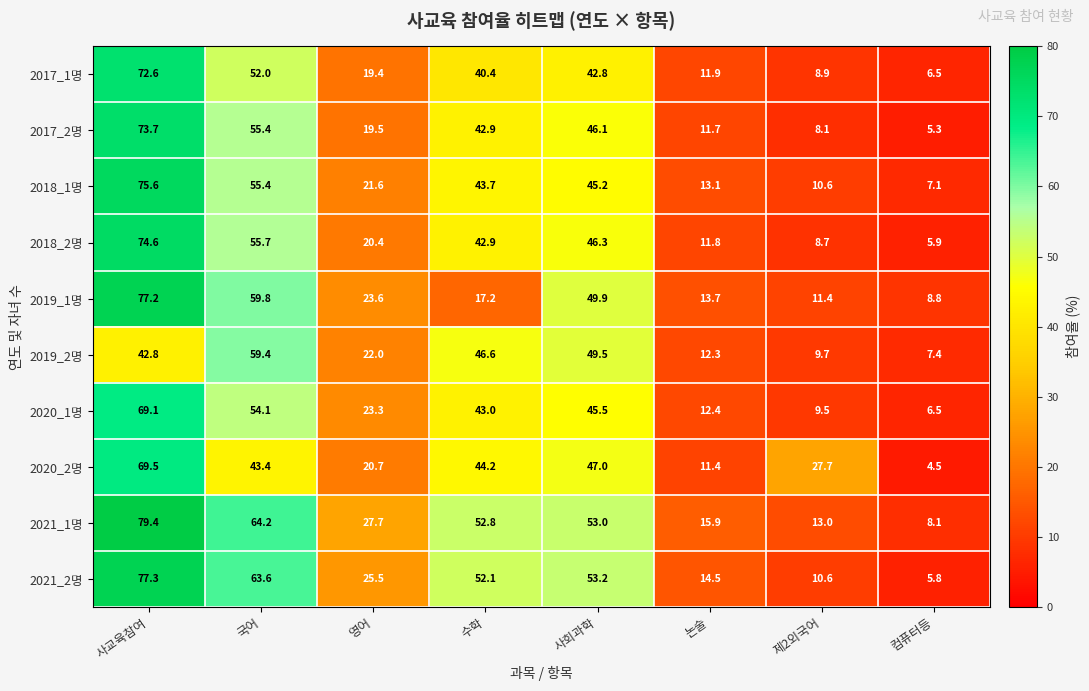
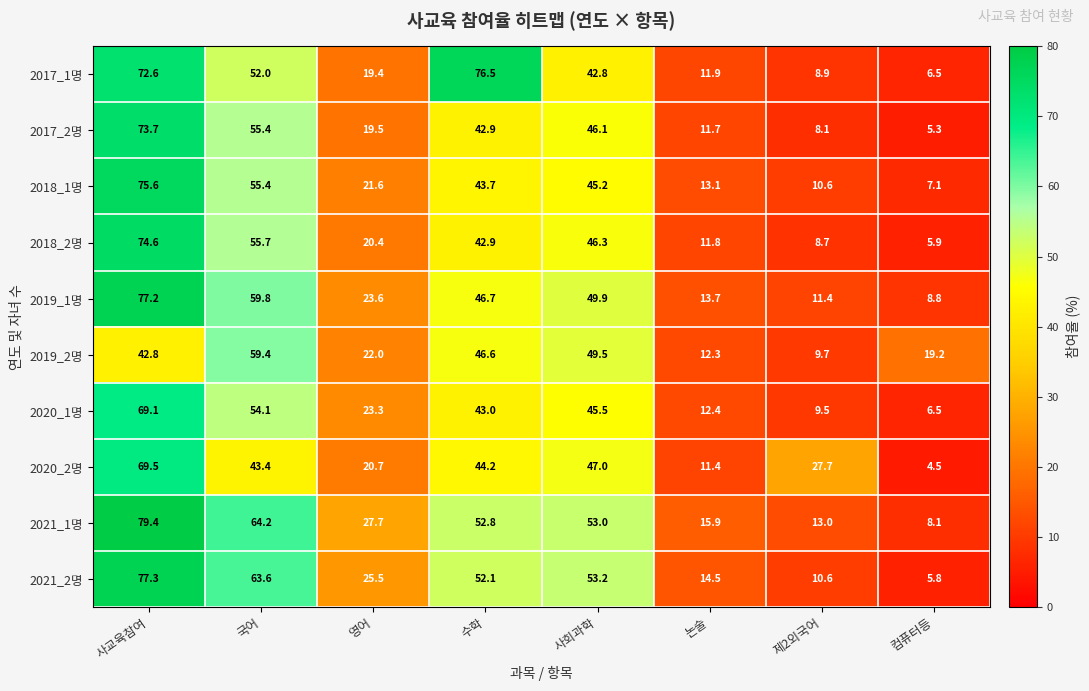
  {
    "2017_1명": {
      "사교육참여": 72.6,
      "국어": 52.0,
      "영어": 19.4,
-     "수학": 40.4,
+     "수학": 76.5,
      "사회과학": 42.8,
      "논술": 11.9,
      "제2외국어": 8.9,
      "컴퓨터등": 6.5
    },
    "2017_2명": {
      "사교육참여": 73.7,
      "국어": 55.4,
      "영어": 19.5,
      "수학": 42.9,
      "사회과학": 46.1,
      "논술": 11.7,
      "제2외국어": 8.1,
      "컴퓨터등": 5.3
    },
    "2018_1명": {
      "사교육참여": 75.6,
      "국어": 55.4,
      "영어": 21.6,
      "수학": 43.7,
      "사회과학": 45.2,
      "논술": 13.1,
      "제2외국어": 10.6,
      "컴퓨터등": 7.1
    },
    "2018_2명": {
      "사교육참여": 74.6,
      "국어": 55.7,
      "영어": 20.4,
      "수학": 42.9,
      "사회과학": 46.3,
      "논술": 11.8,
      "제2외국어": 8.7,
      "컴퓨터등": 5.9
    },
    "2019_1명": {
      "사교육참여": 77.2,
      "국어": 59.8,
      "영어": 23.6,
-     "수학": 17.2,
+     "수학": 46.7,
      "사회과학": 49.9,
      "논술": 13.7,
      "제2외국어": 11.4,
      "컴퓨터등": 8.8
    },
    "2019_2명": {
      "사교육참여": 42.8,
      "국어": 59.4,
      "영어": 22.0,
      "수학": 46.6,
      "사회과학": 49.5,
      "논술": 12.3,
      "제2외국어": 9.7,
-     "컴퓨터등": 7.4
+     "컴퓨터등": 19.2
    },
    "2020_1명": {
      "사교육참여": 69.1,
      "국어": 54.1,
      "영어": 23.3,
      "수학": 43.0,
      "사회과학": 45.5,
      "논술": 12.4,
      "제2외국어": 9.5,
      "컴퓨터등": 6.5
    },
    "2020_2명": {
      "사교육참여": 69.5,
      "국어": 43.4,
      "영어": 20.7,
      "수학": 44.2,
      "사회과학": 47.0,
      "논술": 11.4,
      "제2외국어": 27.7,
      "컴퓨터등": 4.5
    },
    "2021_1명": {
      "사교육참여": 79.4,
      "국어": 64.2,
      "영어": 27.7,
      "수학": 52.8,
      "사회과학": 53.0,
      "논술": 15.9,
      "제2외국어": 13.0,
      "컴퓨터등": 8.1
    },
    "2021_2명": {
      "사교육참여": 77.3,
      "국어": 63.6,
      "영어": 25.5,
      "수학": 52.1,
      "사회과학": 53.2,
      "논술": 14.5,
      "제2외국어": 10.6,
      "컴퓨터등": 5.8
    }
  }
